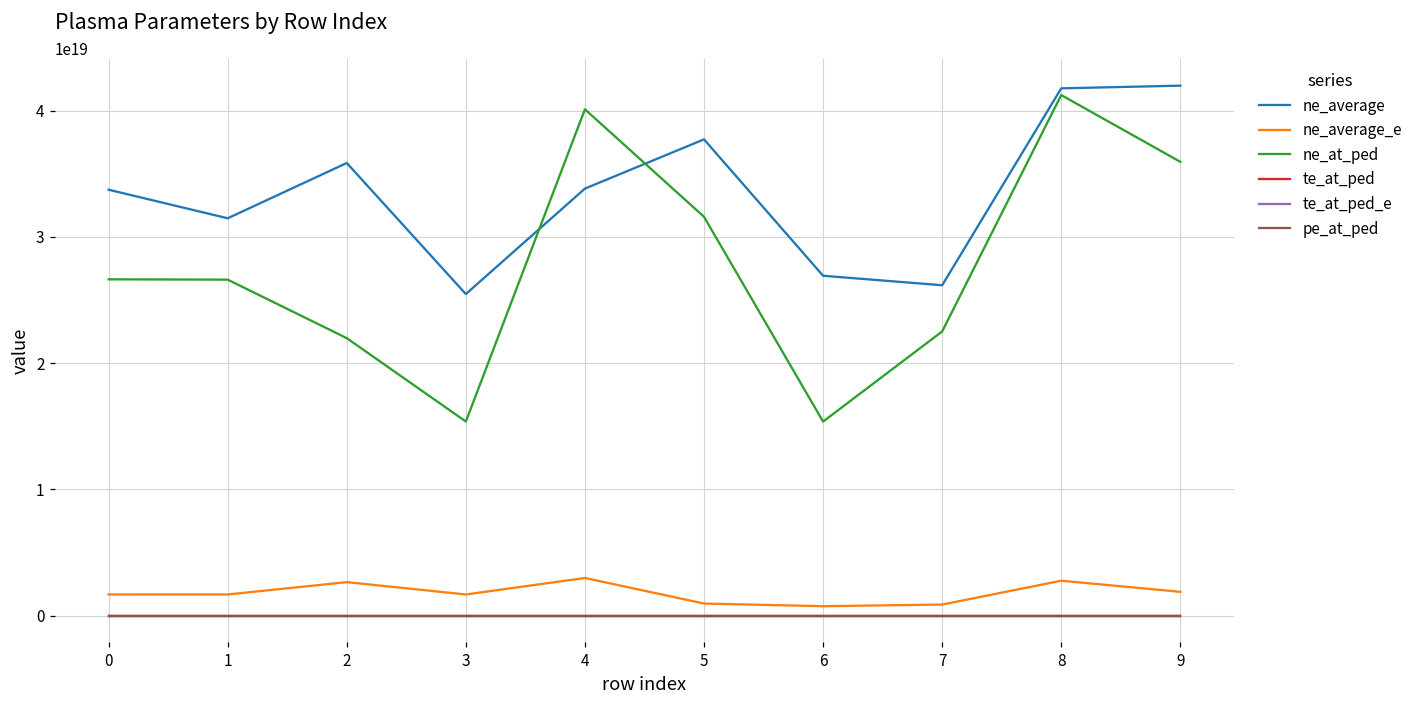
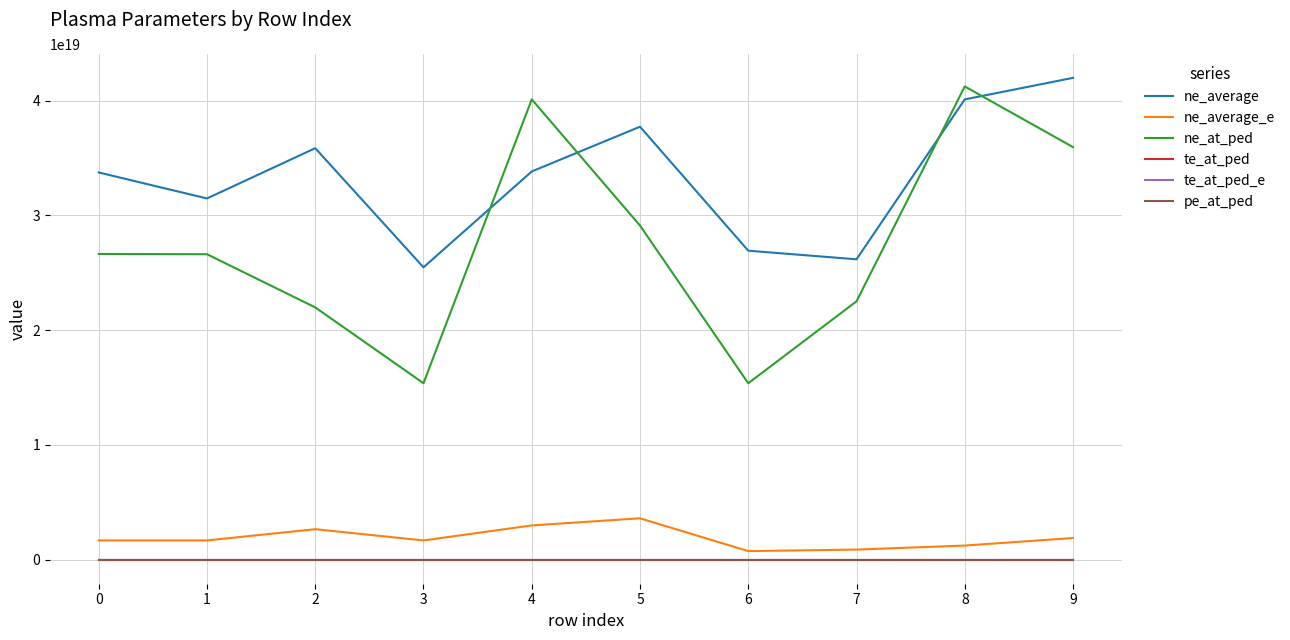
  {
    "ne_average": {
      "0": 33700000000000000000,
      "1": 31500000000000000000,
      "2": 35900000000000000000,
      "3": 25500000000000000000,
      "4": 33800000000000000000,
      "5": 37700000000000000000,
      "6": 26900000000000000000,
      "7": 26200000000000000000,
-     "8": 41800000000000000000,
+     "8": 40100000000000000000,
      "9": 42000000000000000000
    },
    "ne_average_e": {
      "0": 1700000000000000000,
      "1": 1700000000000000000,
      "2": 2700000000000000000,
      "3": 1700000000000000000,
      "4": 3000000000000000000,
-     "5": 1000000000000000000,
+     "5": 3600000000000000000,
      "6": 700000000000000000,
      "7": 900000000000000000,
-     "8": 2800000000000000000,
+     "8": 1200000000000000000,
      "9": 1900000000000000000
    },
    "ne_at_ped": {
      "0": 26600000000000000000,
      "1": 26600000000000000000,
      "2": 22000000000000000000,
      "3": 15400000000000000000,
      "4": 40100000000000000000,
-     "5": 31600000000000000000,
+     "5": 29100000000000000000,
      "6": 15400000000000000000,
      "7": 22500000000000000000,
      "8": 41200000000000000000,
      "9": 36000000000000000000
    },
    "pe_at_ped": {
      "0": 0,
      "1": 0,
      "2": 0,
      "3": 0,
      "4": 0,
      "5": 0,
      "6": 0,
      "7": 0,
      "8": 0,
      "9": 0
    }
  }
